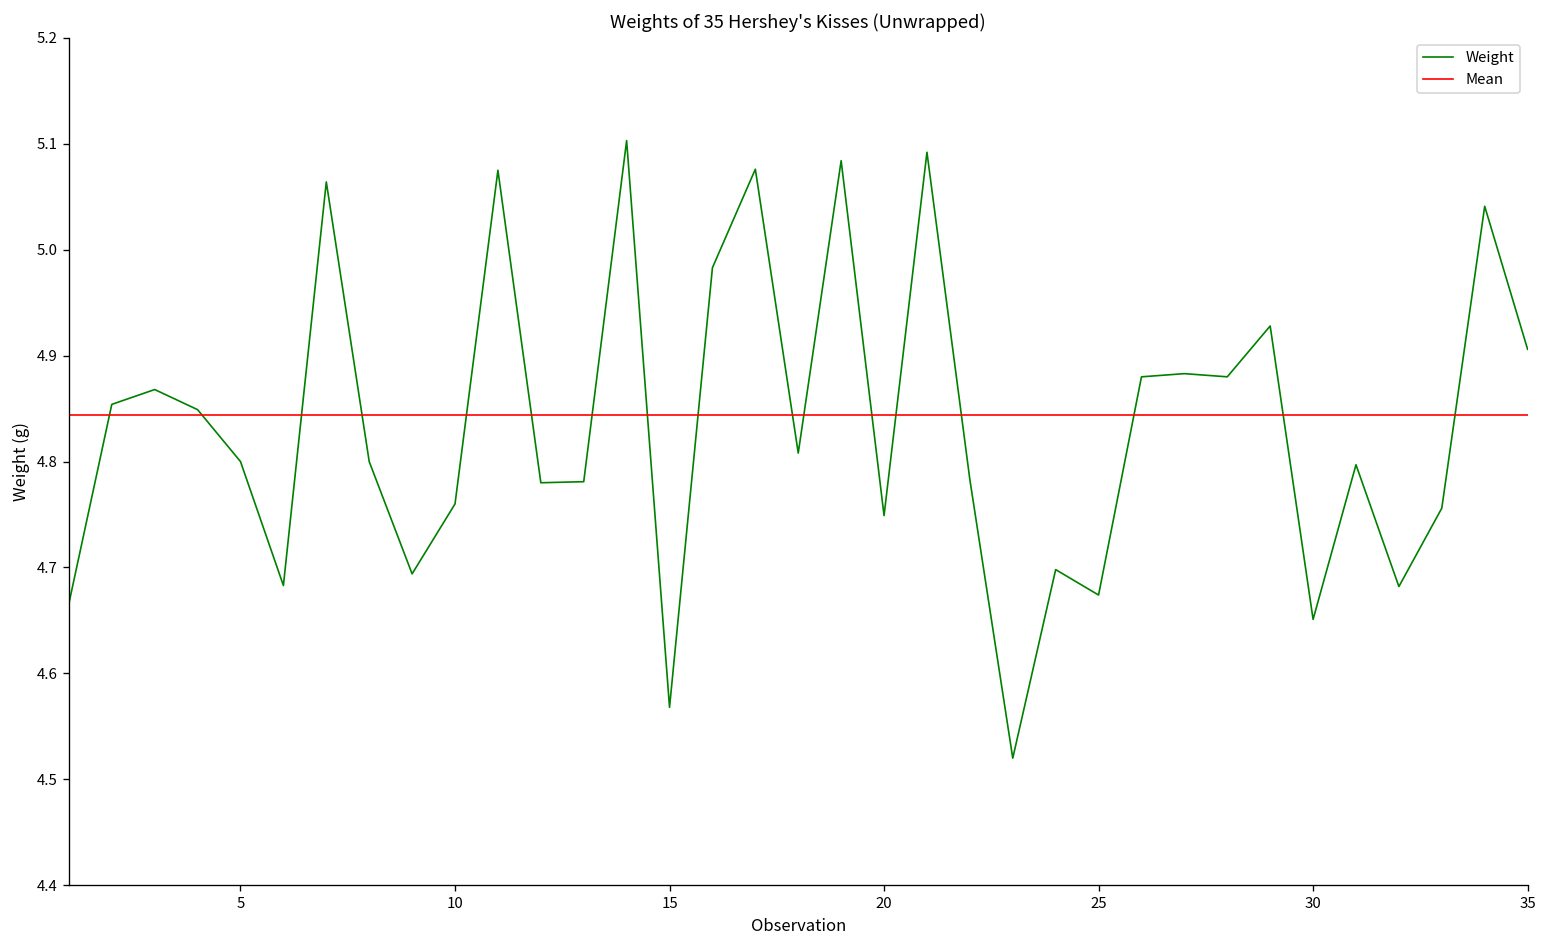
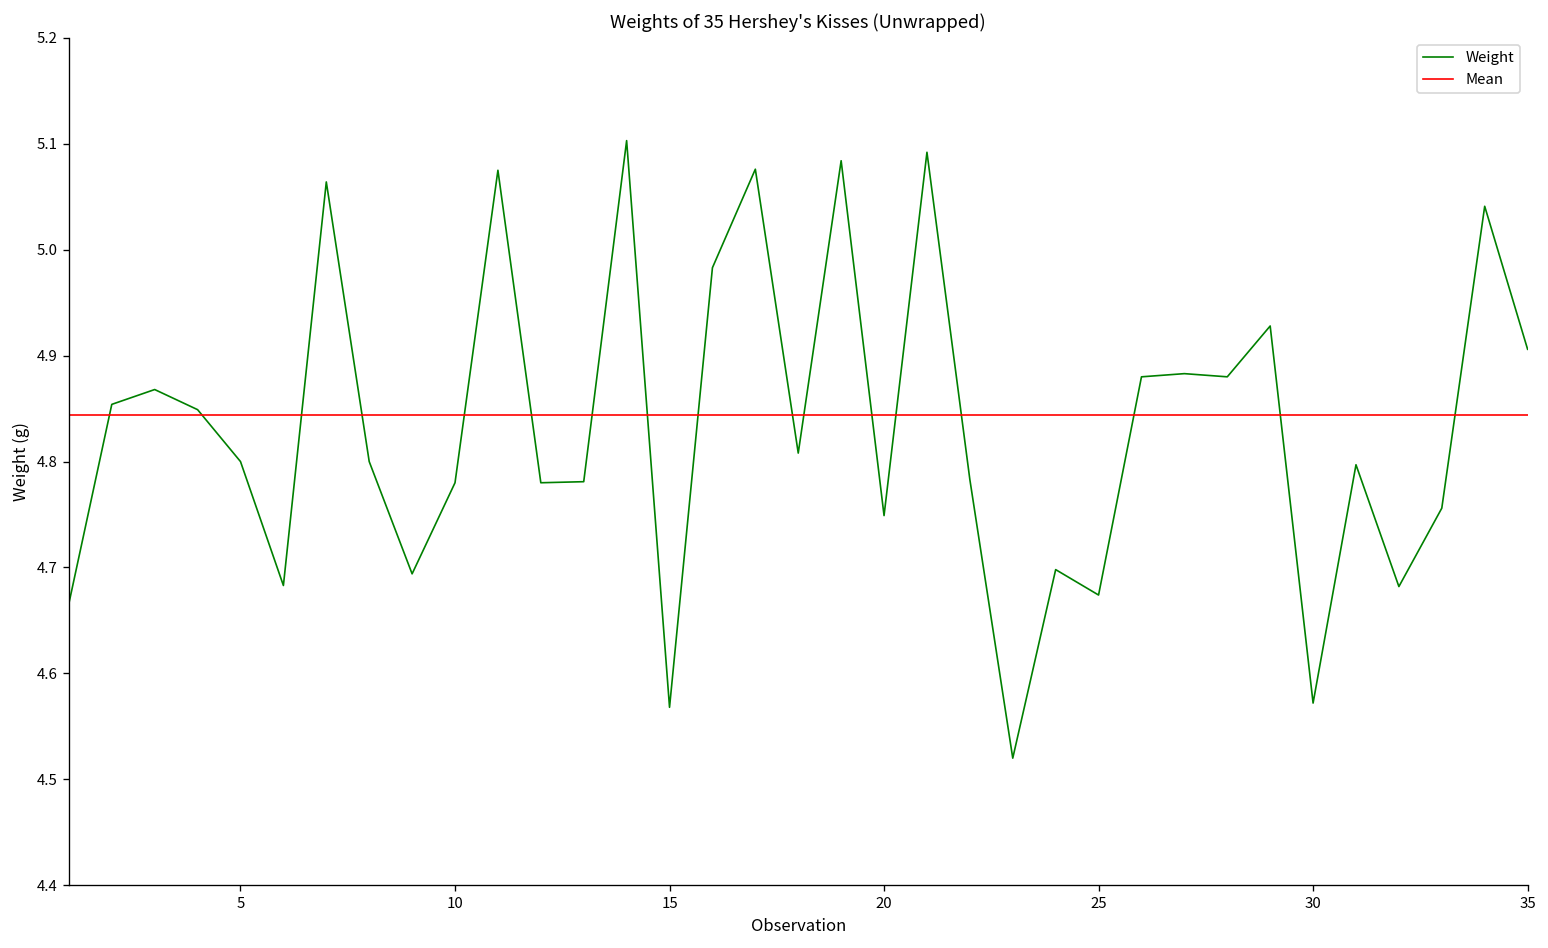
  {
    "Weight": {
      "5": 4.80,
-     "10": 4.76,
+     "10": 4.78,
      "15": 4.57,
      "20": 4.75,
      "25": 4.67,
-     "30": 4.65,
+     "30": 4.57,
      "35": 4.91
    },
    "Mean": {
      "5": 4.84,
      "10": 4.84,
      "15": 4.84,
      "20": 4.84,
      "25": 4.84,
      "30": 4.84,
      "35": 4.84
    }
  }
